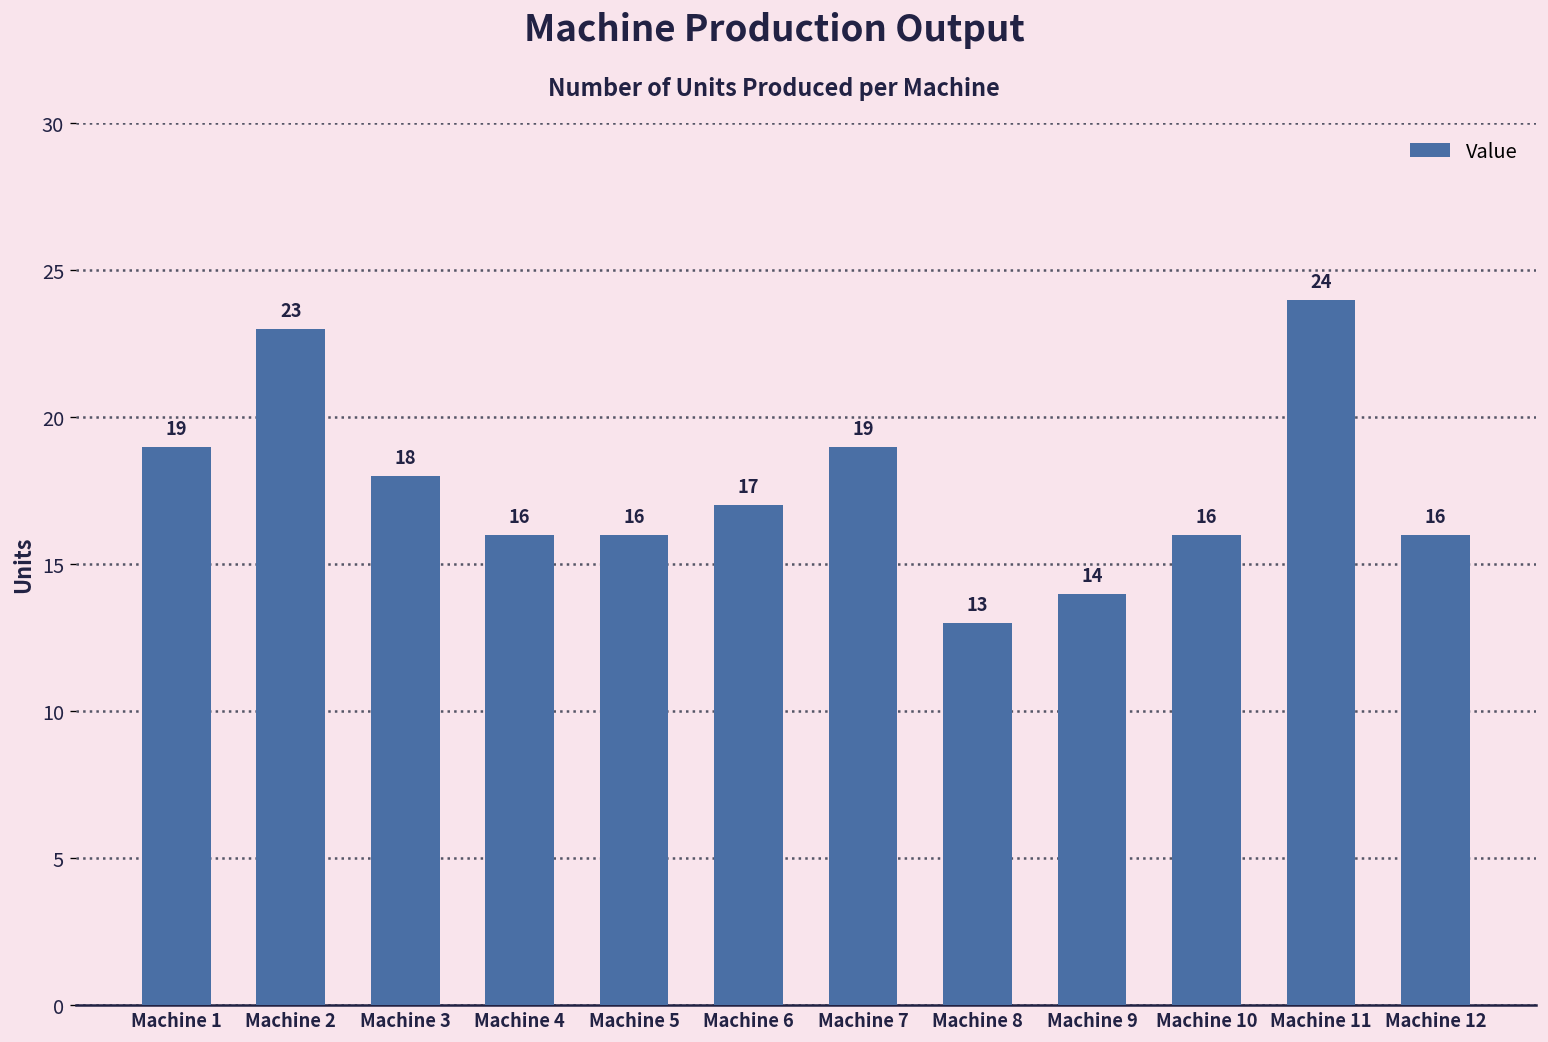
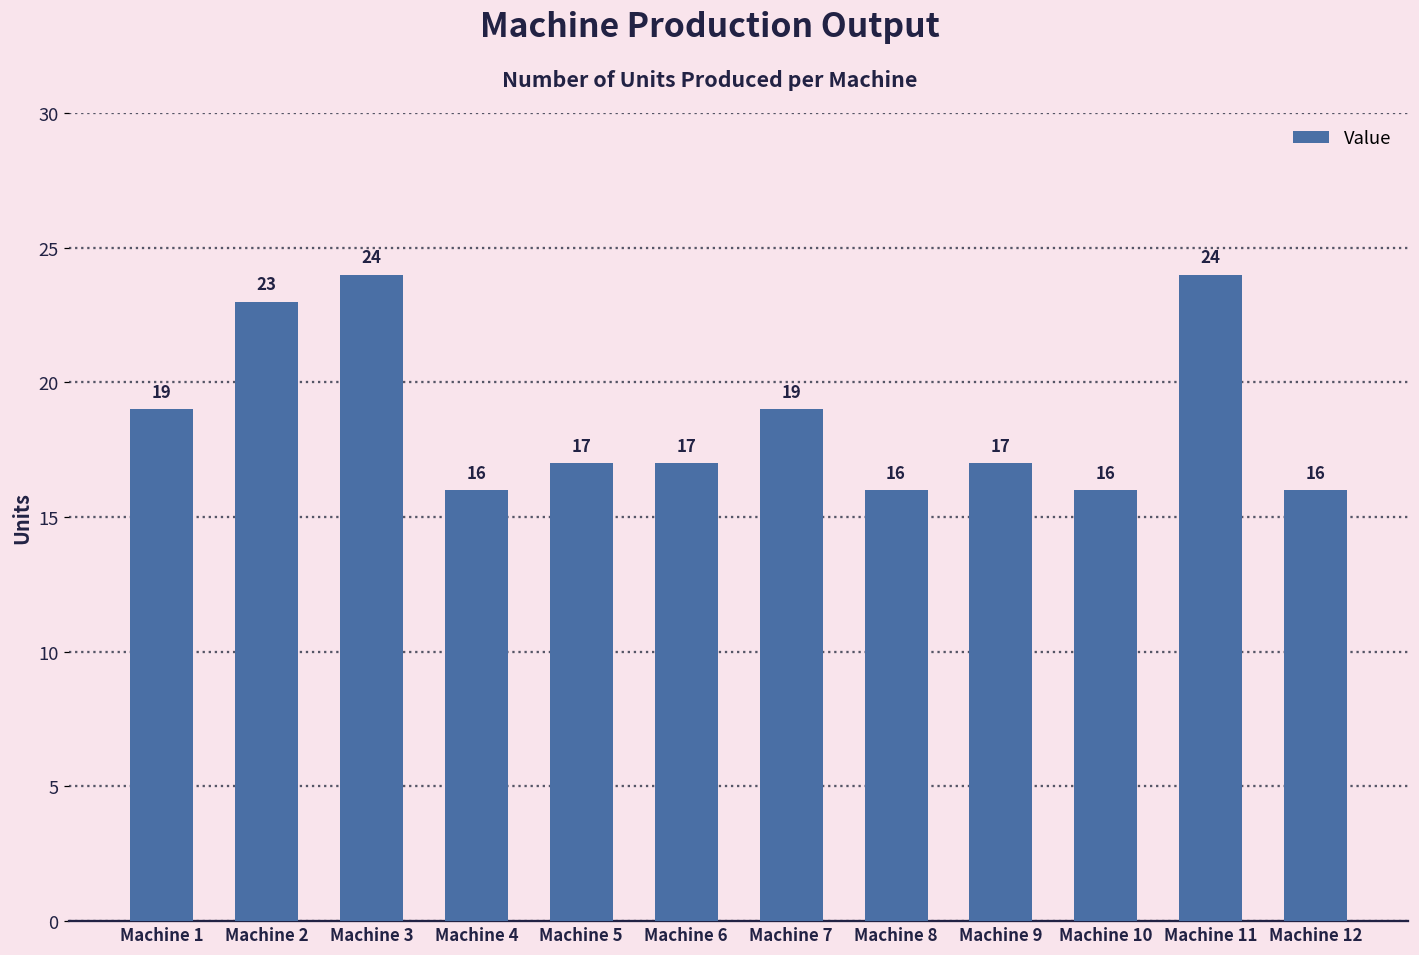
  {
    "Machine 1": 19,
    "Machine 2": 23,
-   "Machine 3": 18,
+   "Machine 3": 24,
    "Machine 4": 16,
-   "Machine 5": 16,
+   "Machine 5": 17,
    "Machine 6": 17,
    "Machine 7": 19,
-   "Machine 8": 13,
-   "Machine 9": 14,
+   "Machine 8": 16,
+   "Machine 9": 17,
    "Machine 10": 16,
    "Machine 11": 24,
    "Machine 12": 16
  }
